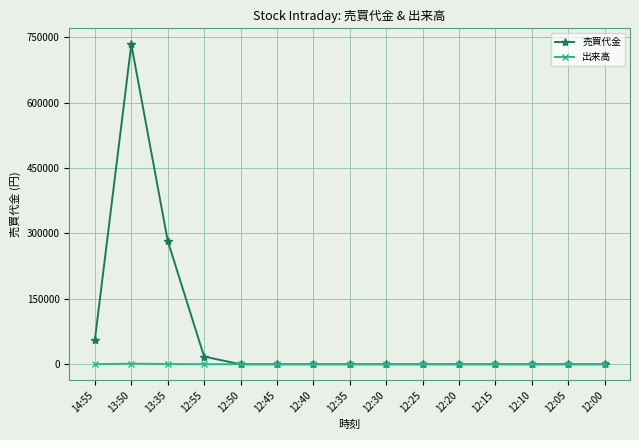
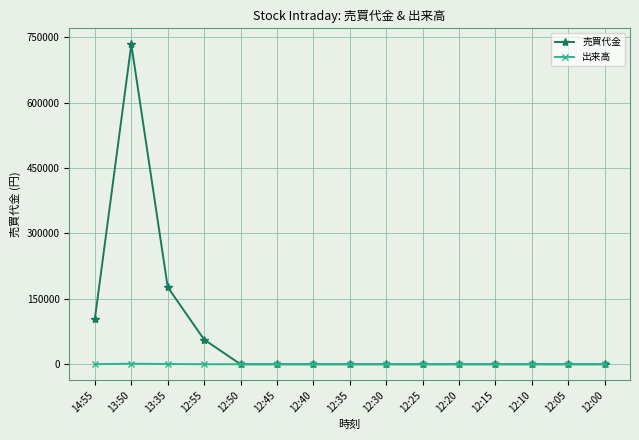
  {
    "売買代金": {
-     "14:55": 60000,
+     "14:55": 100000,
      "13:50": 730000,
-     "13:35": 280000,
-     "12:55": 20000
+     "13:35": 180000,
+     "12:55": 60000
    },
    "出来高": {
      "14:55": 0,
      "13:50": 0,
      "13:35": 0,
      "12:55": 0
    }
  }
